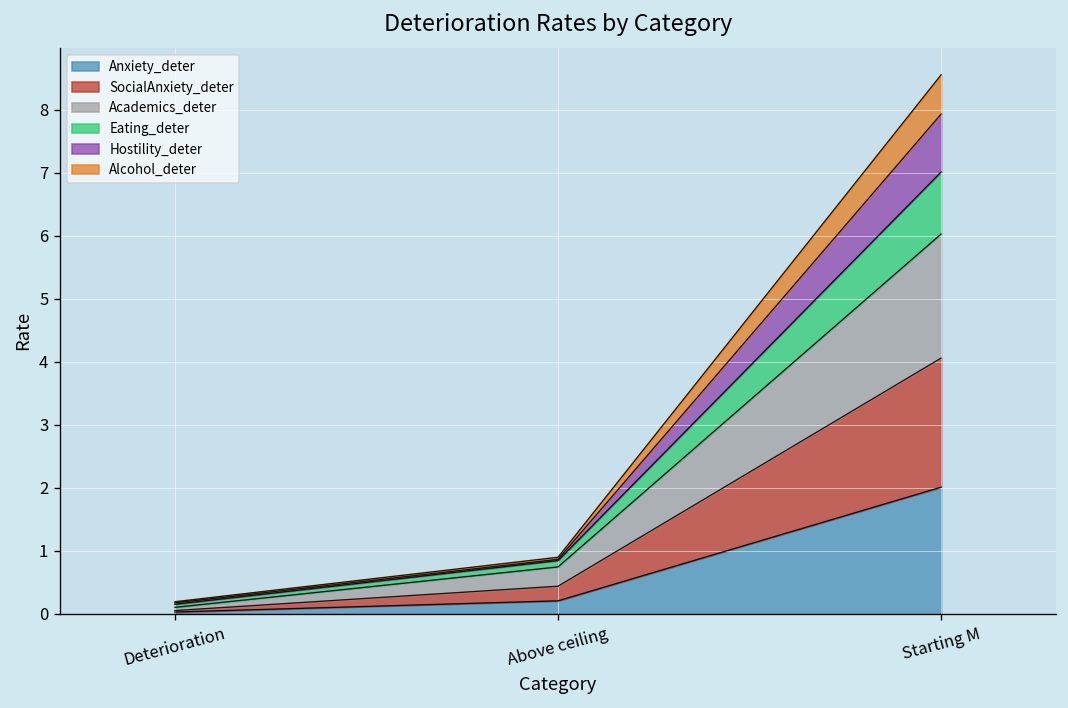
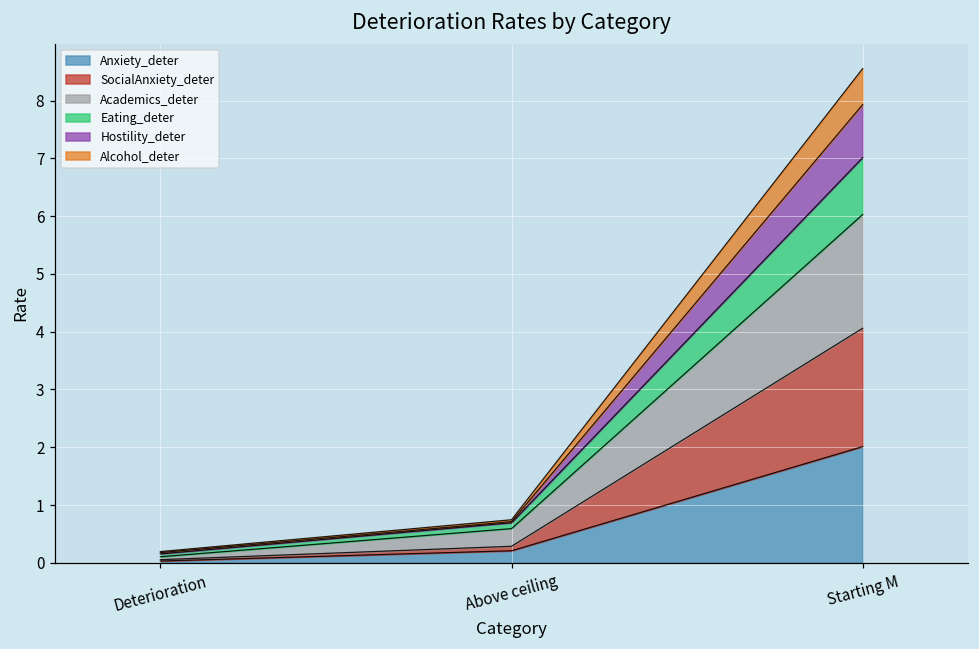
  {
    "Anxiety_deter": {
      "Above ceiling": 0.2,
      "Starting M": 2.0
    },
    "SocialAnxiety_deter": {
-     "Above ceiling": 0.2,
+     "Above ceiling": 0.1,
      "Starting M": 2.0
    },
    "Academics_deter": {
      "Deterioration": 0.1,
      "Above ceiling": 0.3,
      "Starting M": 2.0
    },
    "Eating_deter": {
      "Starting M": 1.0
    },
    "Hostility_deter": {
      "Starting M": 0.9
    },
    "Alcohol_deter": {
      "Starting M": 0.6
    }
  }
